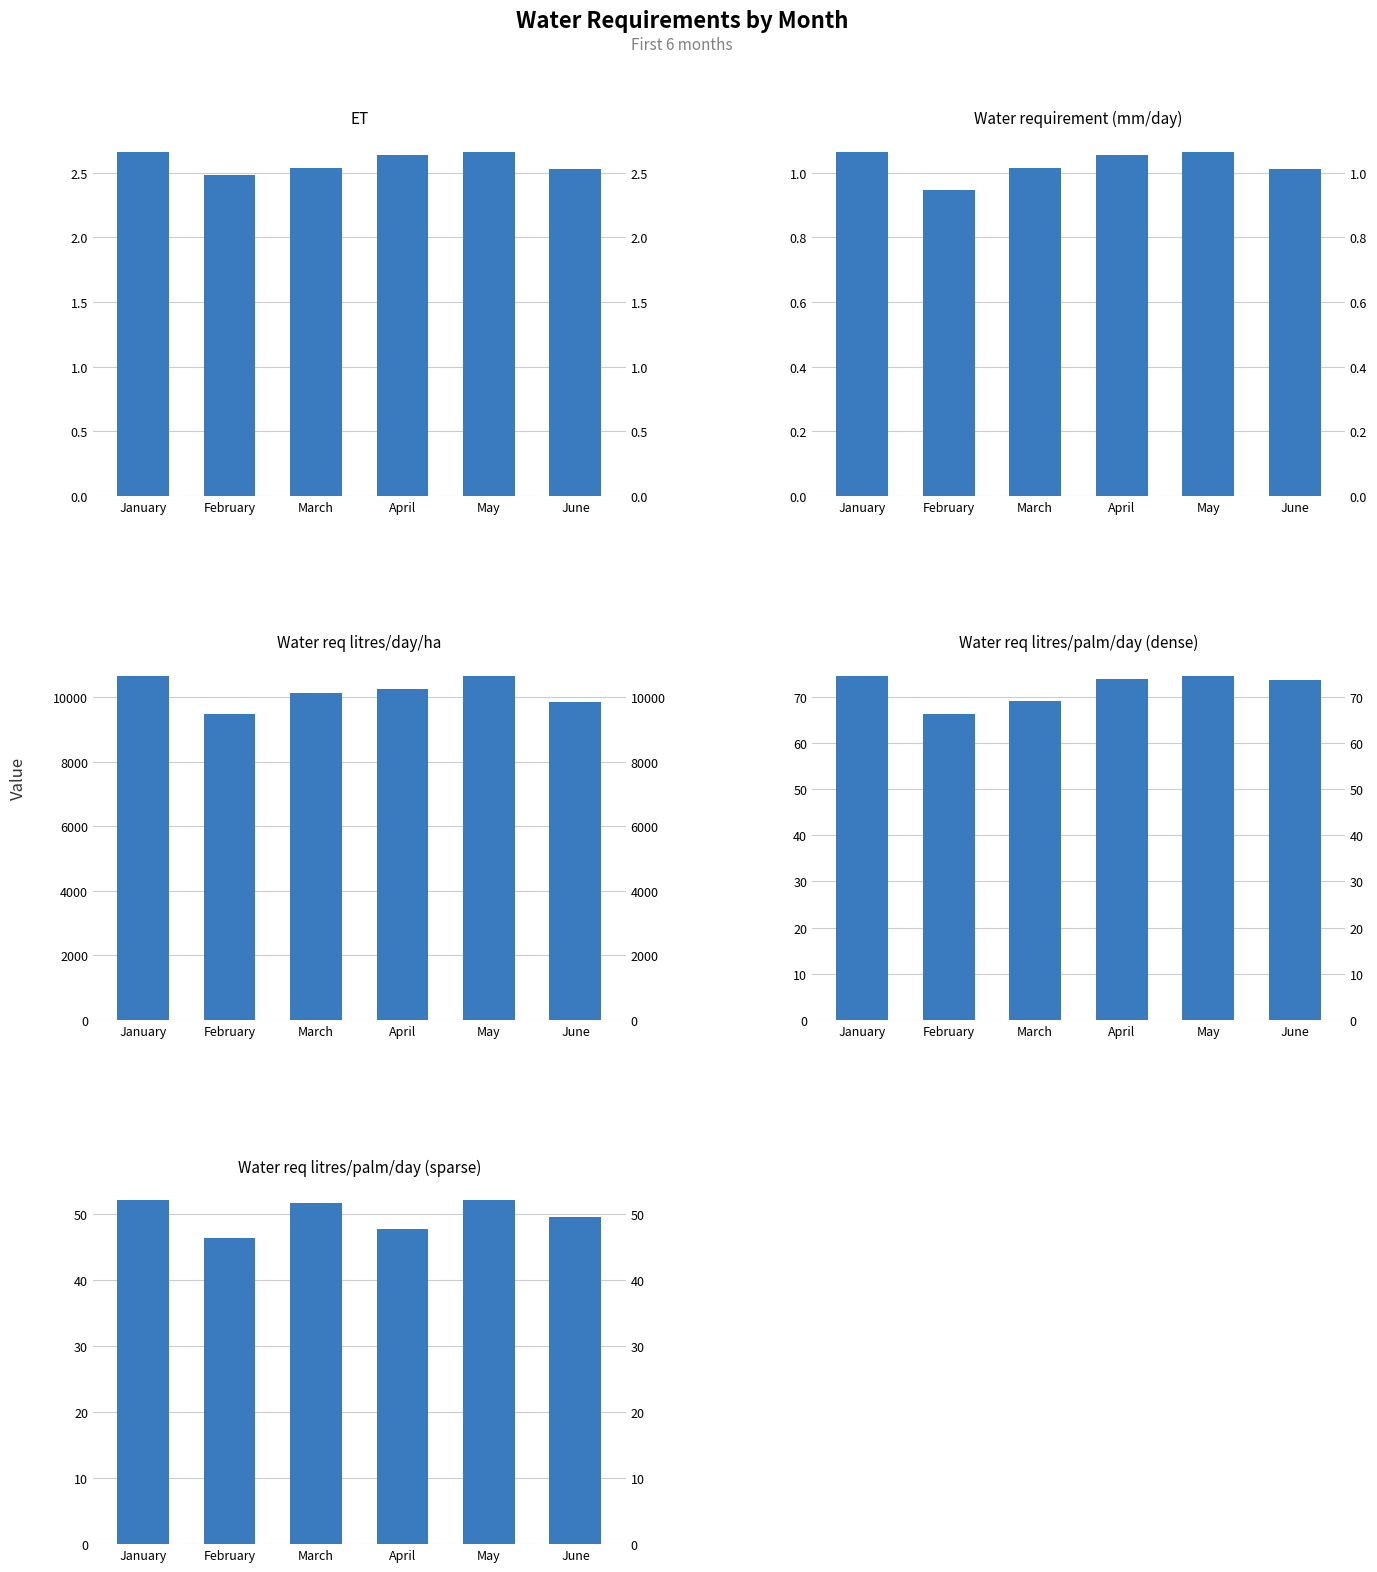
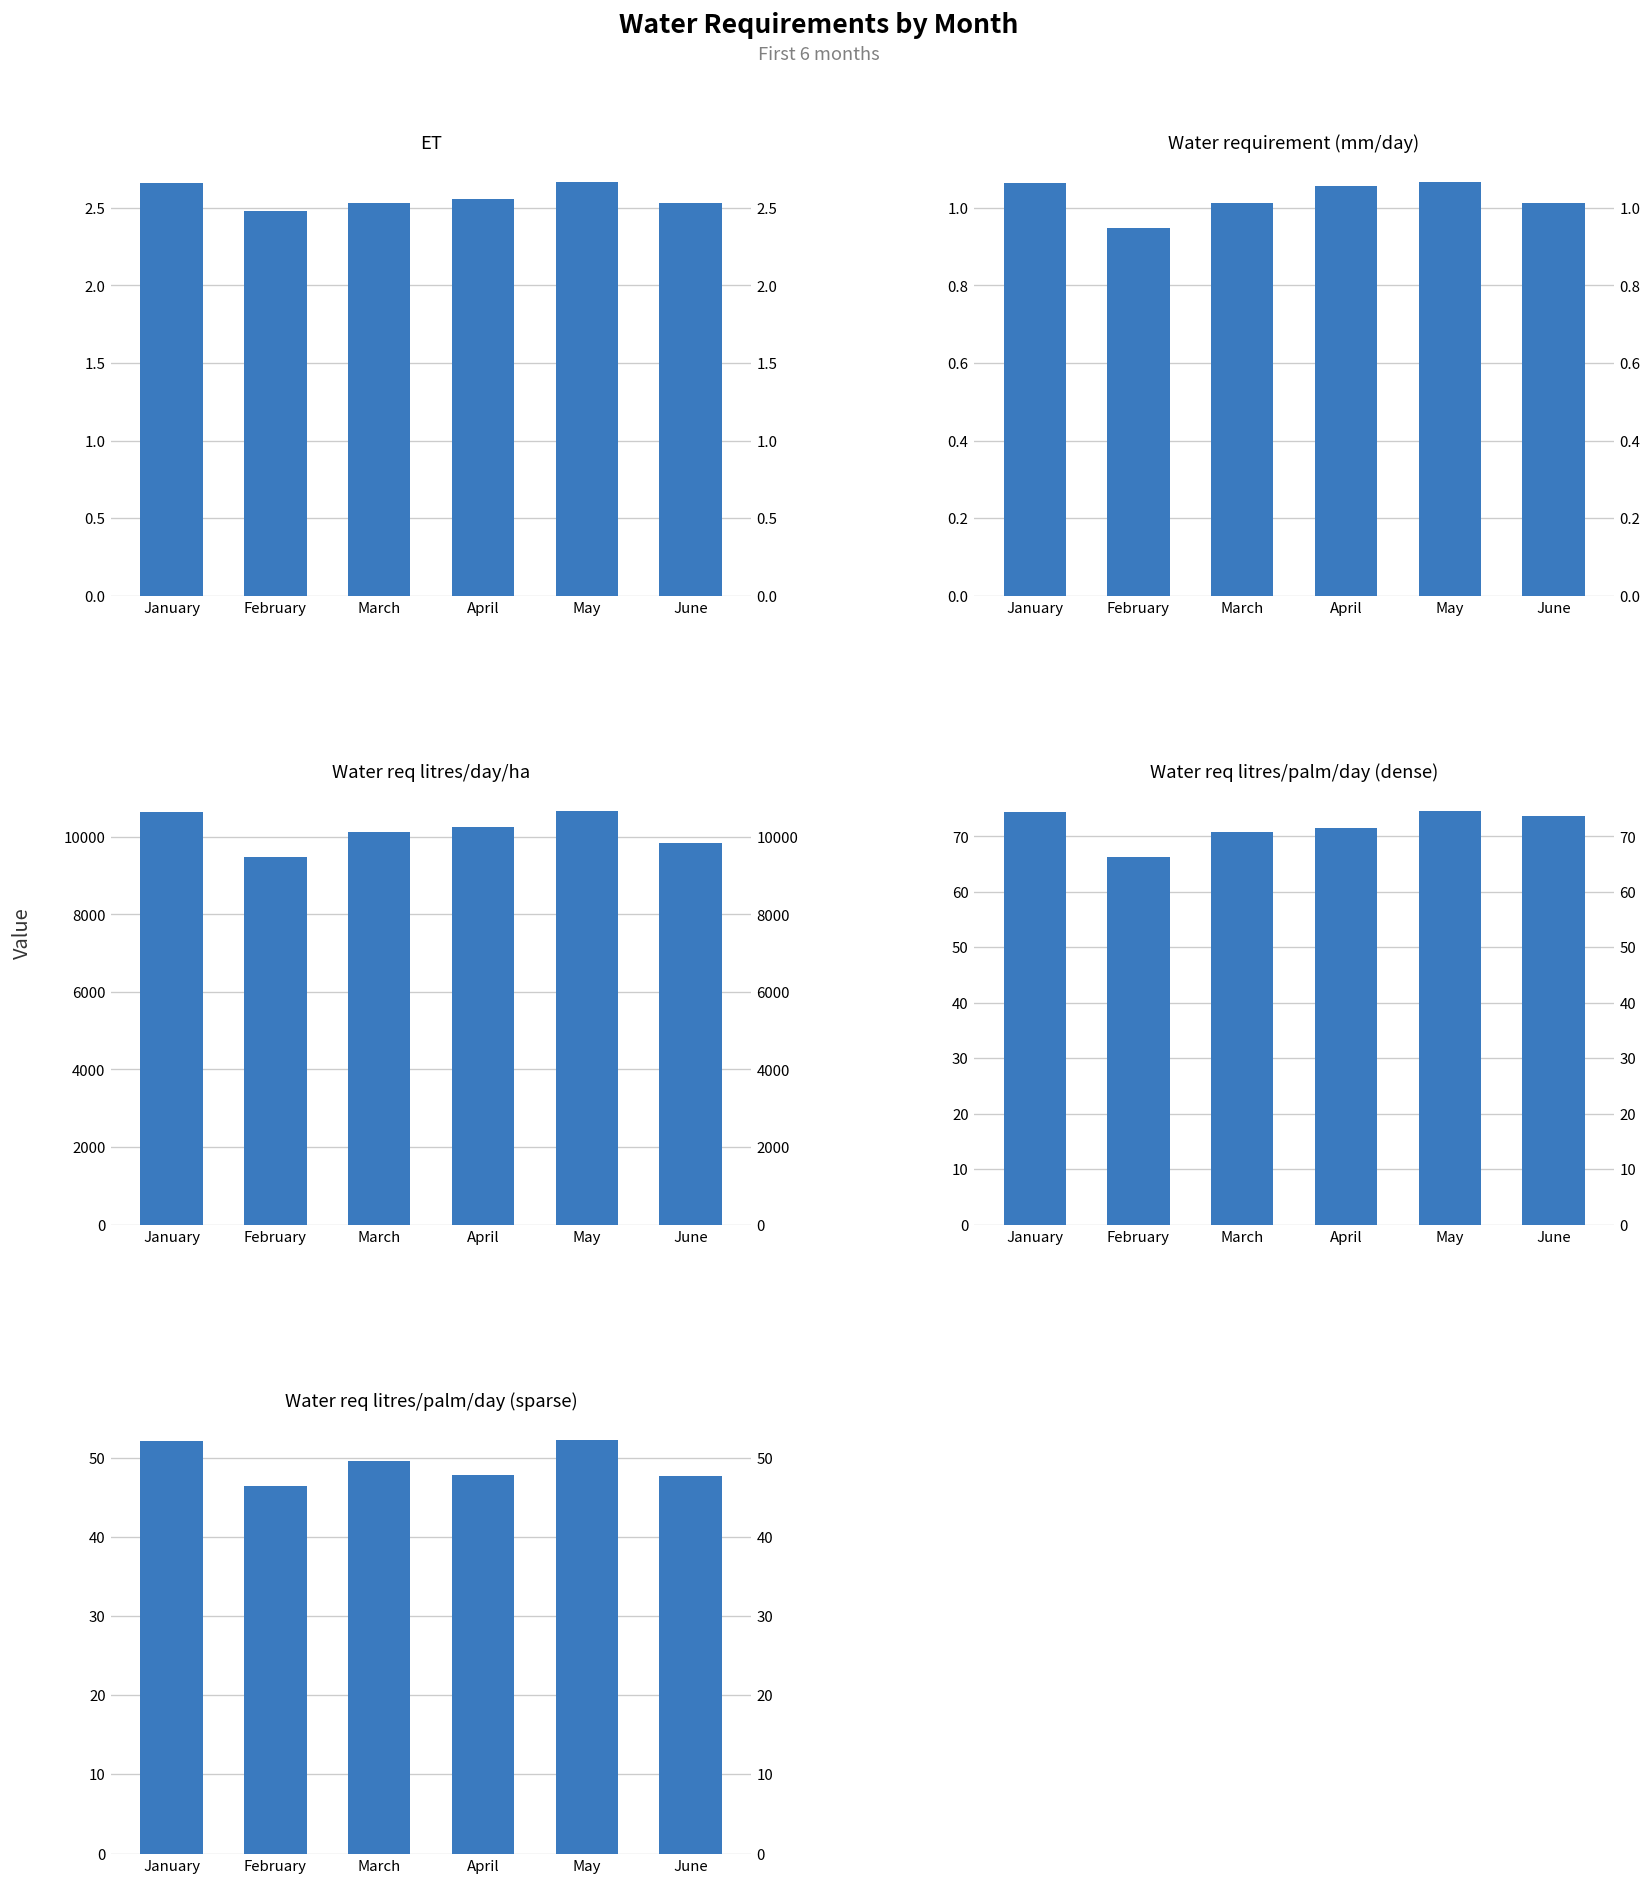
  {
    "ET": {
      "January": 2.66,
      "February": 2.48,
      "March": 2.53,
-     "April": 2.64,
+     "April": 2.56,
      "May": 2.66,
      "June": 2.53
    },
    "Water requirement (mm/day)": {
      "January": 1.06,
      "February": 0.95,
      "March": 1.01,
      "April": 1.06,
      "May": 1.07,
      "June": 1.01
    },
    "Water req litres/day/ha": {
      "January": 10600,
      "February": 9500,
      "March": 10100,
      "April": 10300,
      "May": 10700,
      "June": 9800
    },
    "Water req litres/palm/day (dense)": {
      "January": 74,
      "February": 66,
-     "March": 69,
-     "April": 74,
+     "March": 71,
+     "April": 71,
      "May": 75,
      "June": 74
    },
    "Water req litres/palm/day (sparse)": {
      "January": 52,
      "February": 46,
-     "March": 52,
+     "March": 50,
      "April": 48,
      "May": 52,
-     "June": 50
+     "June": 48
    }
  }
